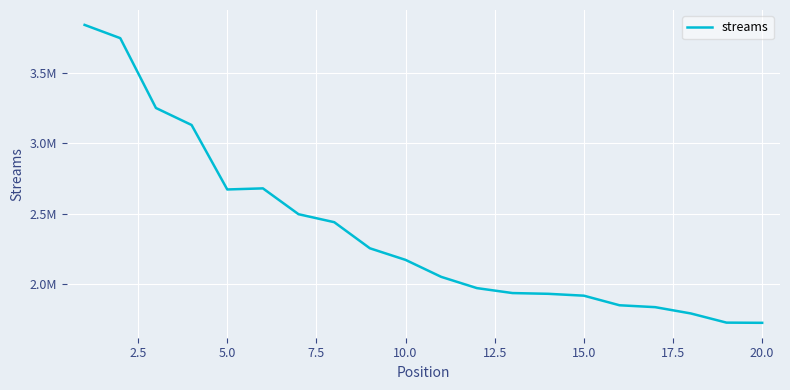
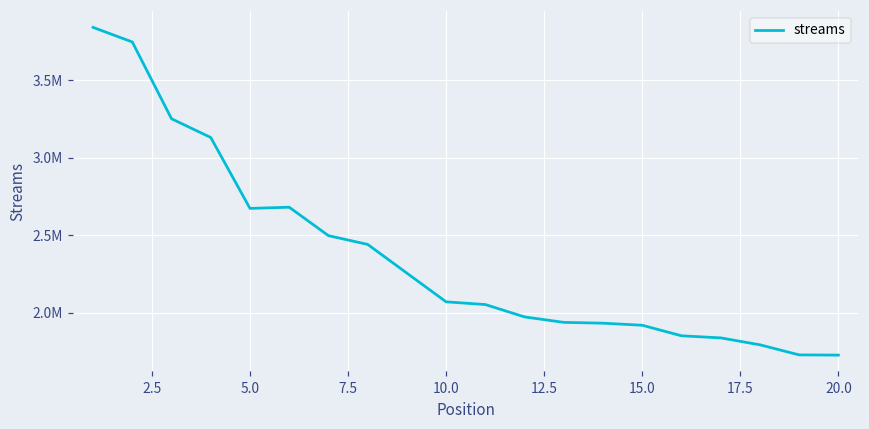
  {
    "5.0": 2670000,
-   "10.0": 2170000,
+   "10.0": 2070000,
    "15.0": 1920000,
    "20.0": 1730000
  }
